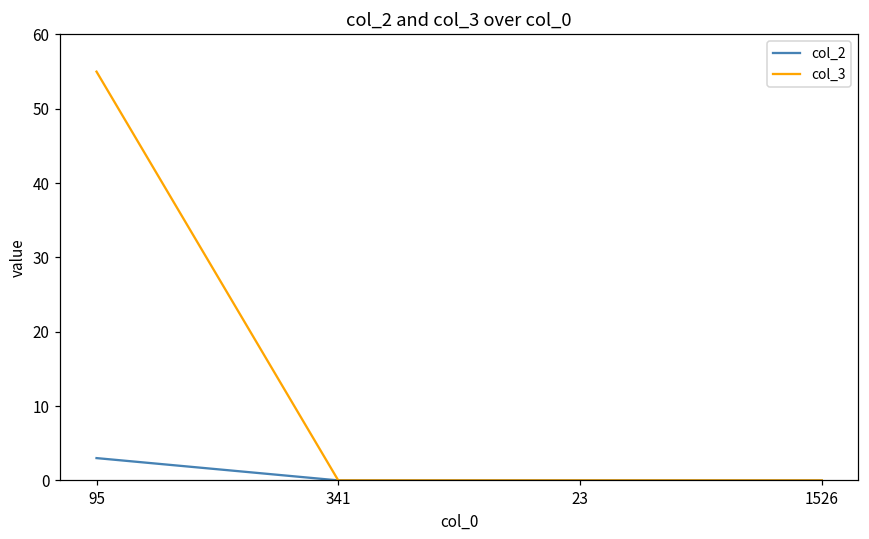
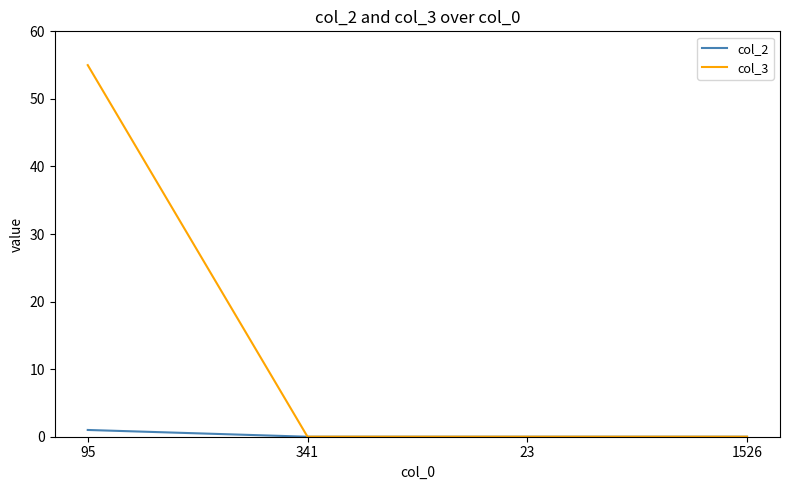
  {
    "col_2": {
-     "95": 3
+     "95": 1
    },
    "col_3": {
      "95": 55
    }
  }
